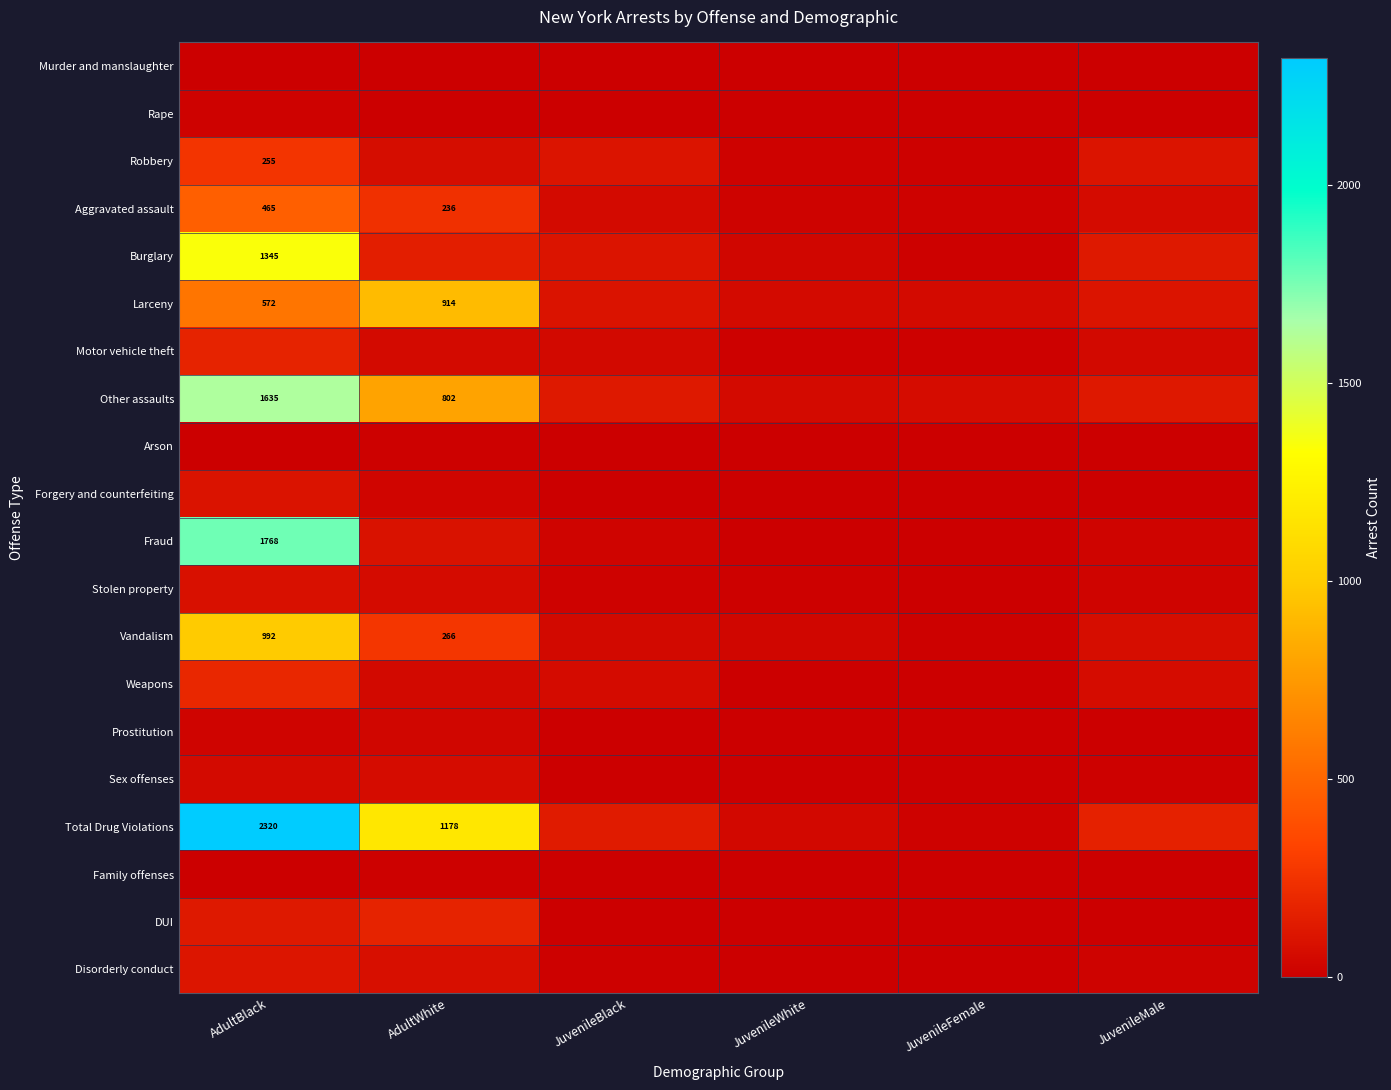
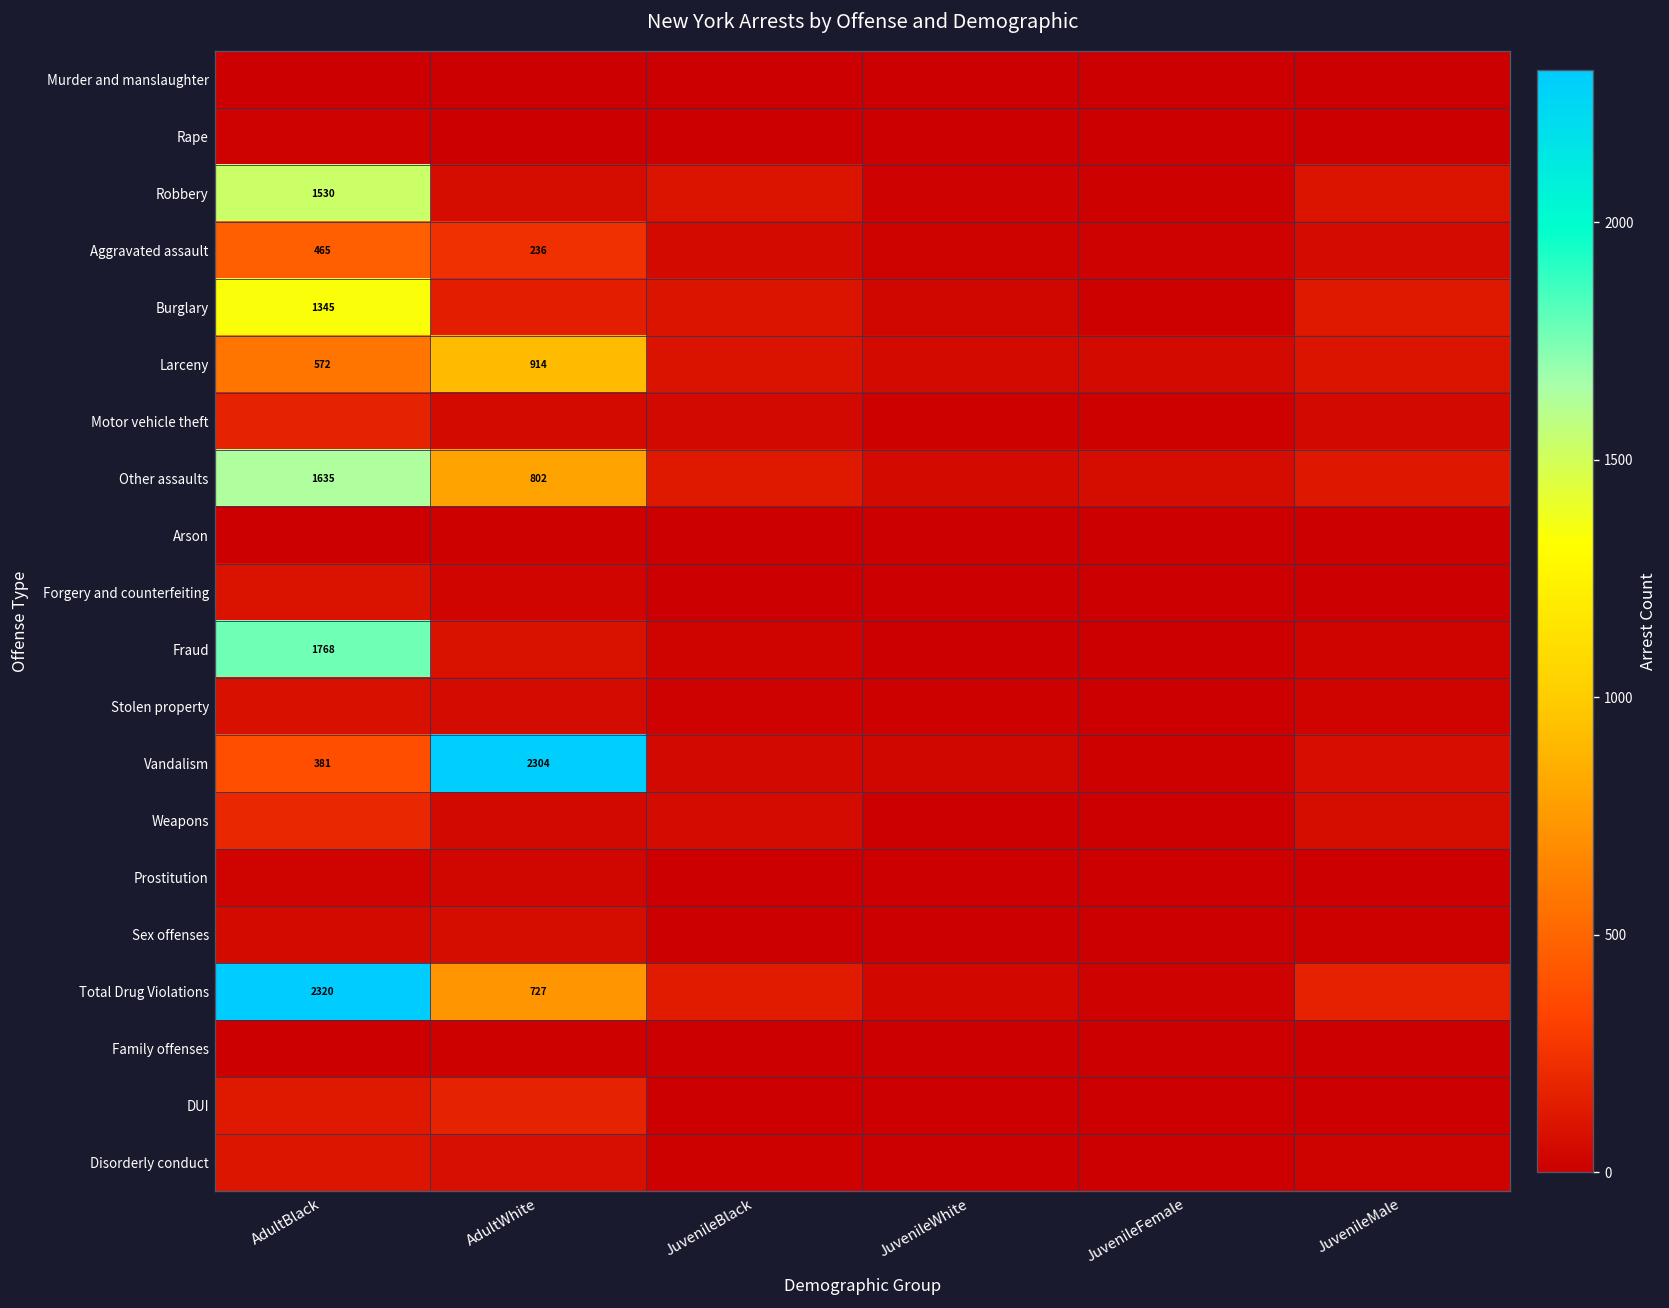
  {
    "Robbery": {
-     "AdultBlack": 255
+     "AdultBlack": 1530
    },
    "Aggravated assault": {
      "AdultBlack": 465,
      "AdultWhite": 236
    },
    "Burglary": {
      "AdultBlack": 1345
    },
    "Larceny": {
      "AdultBlack": 572,
      "AdultWhite": 914
    },
    "Other assaults": {
      "AdultBlack": 1635,
      "AdultWhite": 802
    },
    "Fraud": {
      "AdultBlack": 1768
    },
    "Vandalism": {
-     "AdultBlack": 992,
-     "AdultWhite": 266
+     "AdultBlack": 381,
+     "AdultWhite": 2304
    },
    "Total Drug Violations": {
      "AdultBlack": 2320,
-     "AdultWhite": 1178
+     "AdultWhite": 727
    }
  }
